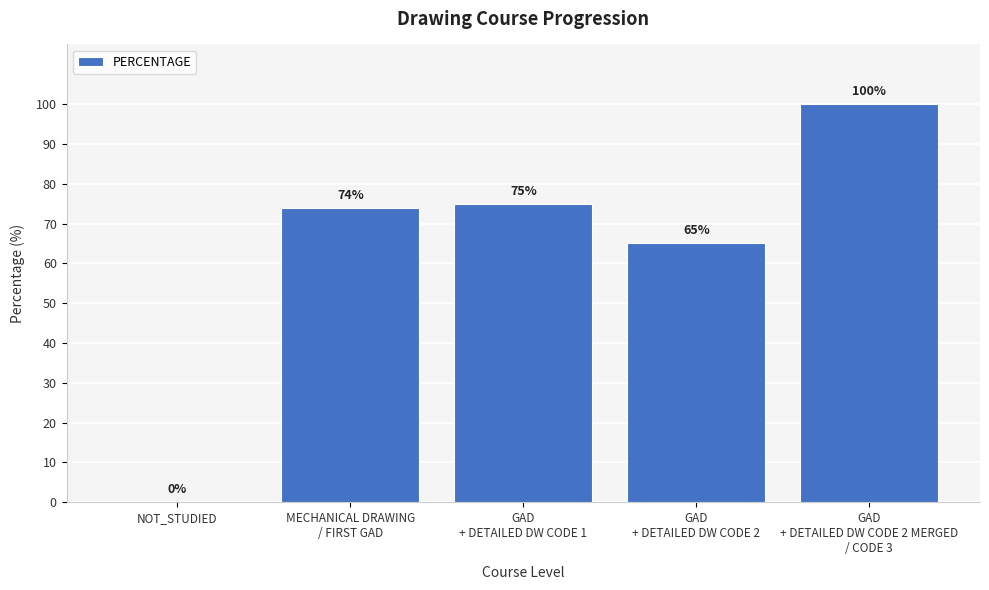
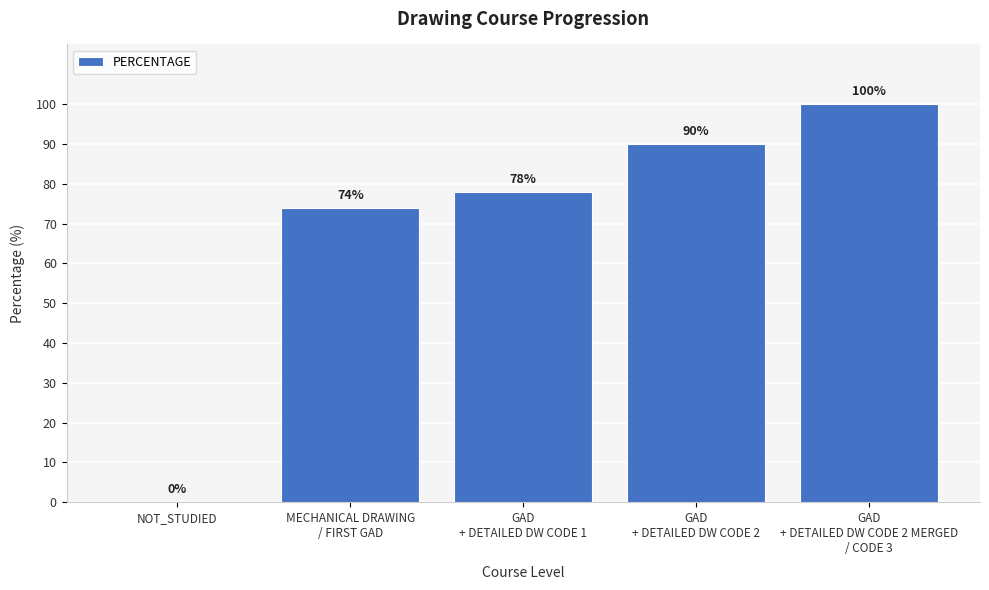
  {
    "NOT_STUDIED": "0%",
    "MECHANICAL DRAWING / FIRST GAD": "74%",
-   "GAD + DETAILED DW CODE 1": "75%",
-   "GAD + DETAILED DW CODE 2": "65%",
+   "GAD + DETAILED DW CODE 1": "78%",
+   "GAD + DETAILED DW CODE 2": "90%",
    "GAD + DETAILED DW CODE 2 MERGED / CODE 3": "100%"
  }
